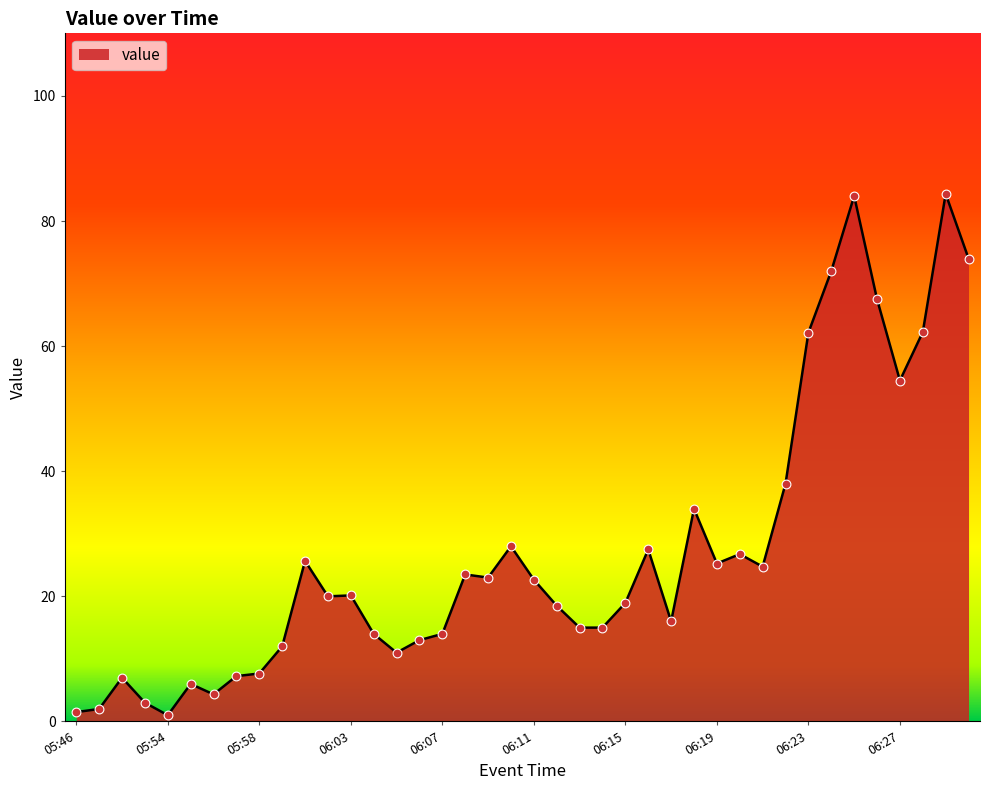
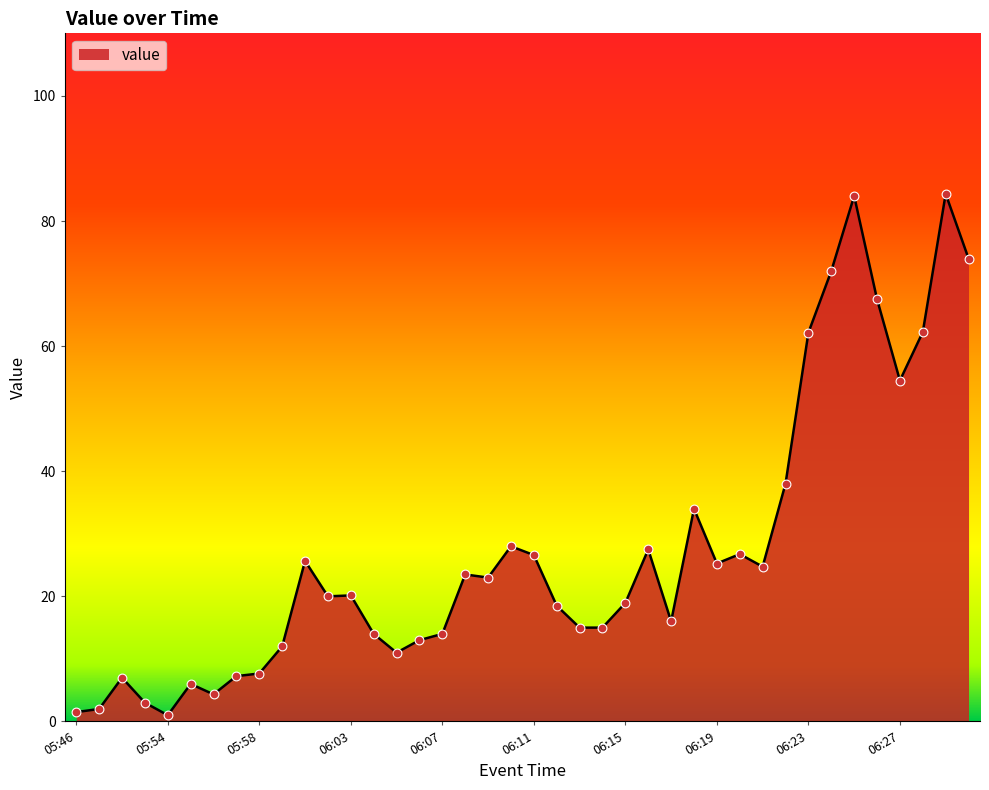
  {
    "05:46": 2,
    "05:54": 1,
    "05:58": 8,
    "06:03": 20,
    "06:07": 14,
-   "06:11": 23,
+   "06:11": 27,
    "06:15": 19,
    "06:19": 25,
    "06:23": 62,
    "06:27": 55
  }
